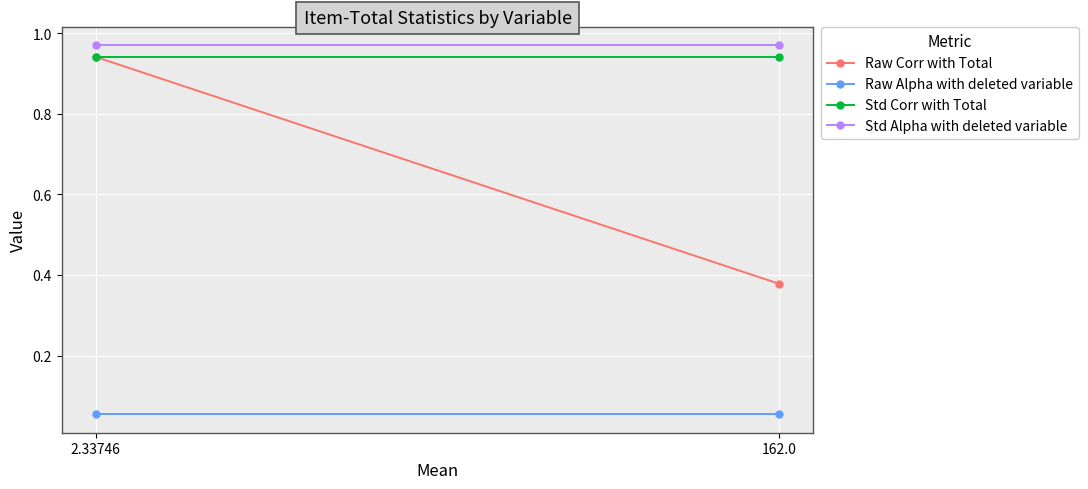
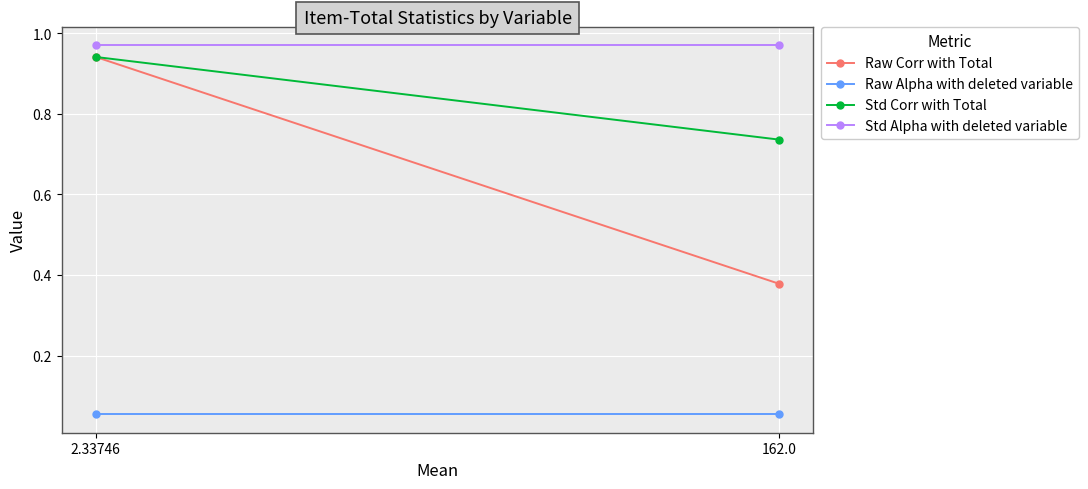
  {
    "Raw Corr with Total": {
      "162.0": 0.38
    },
    "Raw Alpha with deleted variable": {
      "2.33746": 0.05,
      "162.0": 0.05
    },
    "Std Corr with Total": {
-     "162.0": 0.94
+     "162.0": 0.74
    },
    "Std Alpha with deleted variable": {
      "2.33746": 0.97,
      "162.0": 0.97
    }
  }
